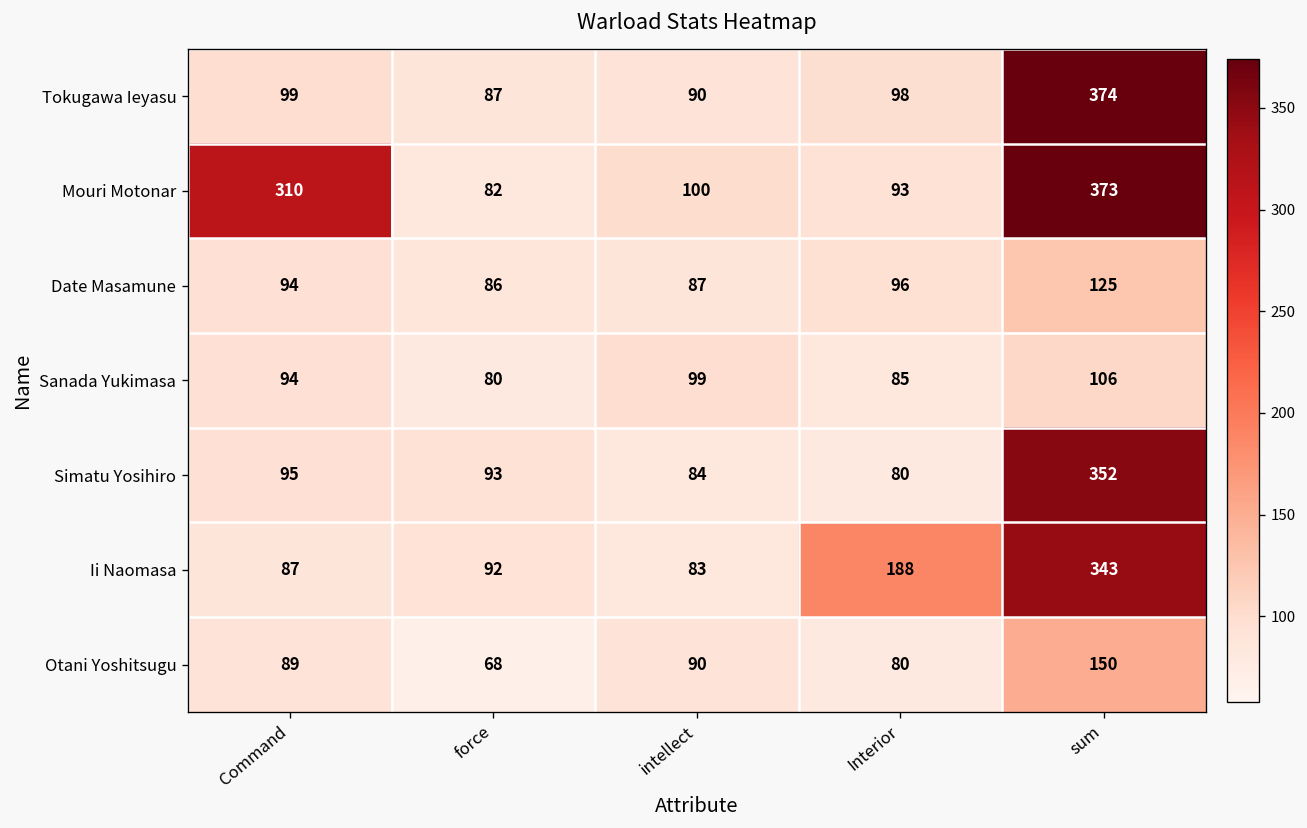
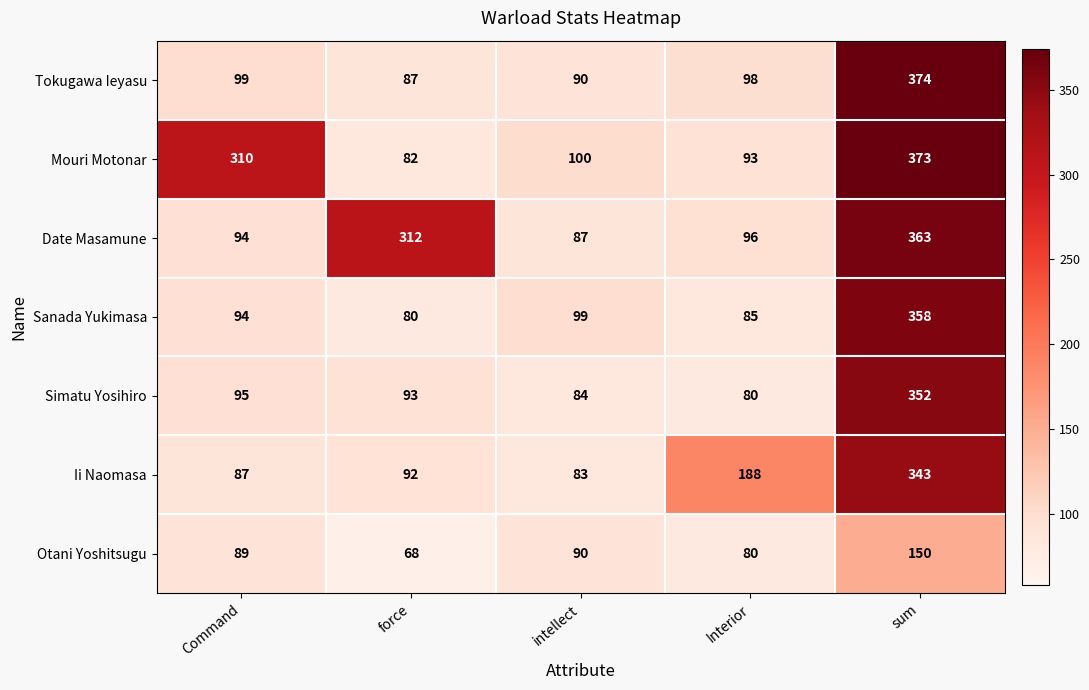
  {
    "Tokugawa Ieyasu": {
      "Command": 99,
      "force": 87,
      "intellect": 90,
      "Interior": 98,
      "sum": 374
    },
    "Mouri Motonar": {
      "Command": 310,
      "force": 82,
      "intellect": 100,
      "Interior": 93,
      "sum": 373
    },
    "Date Masamune": {
      "Command": 94,
-     "force": 86,
+     "force": 312,
      "intellect": 87,
      "Interior": 96,
-     "sum": 125
+     "sum": 363
    },
    "Sanada Yukimasa": {
      "Command": 94,
      "force": 80,
      "intellect": 99,
      "Interior": 85,
-     "sum": 106
+     "sum": 358
    },
    "Simatu Yosihiro": {
      "Command": 95,
      "force": 93,
      "intellect": 84,
      "Interior": 80,
      "sum": 352
    },
    "Ii Naomasa": {
      "Command": 87,
      "force": 92,
      "intellect": 83,
      "Interior": 188,
      "sum": 343
    },
    "Otani Yoshitsugu": {
      "Command": 89,
      "force": 68,
      "intellect": 90,
      "Interior": 80,
      "sum": 150
    }
  }
